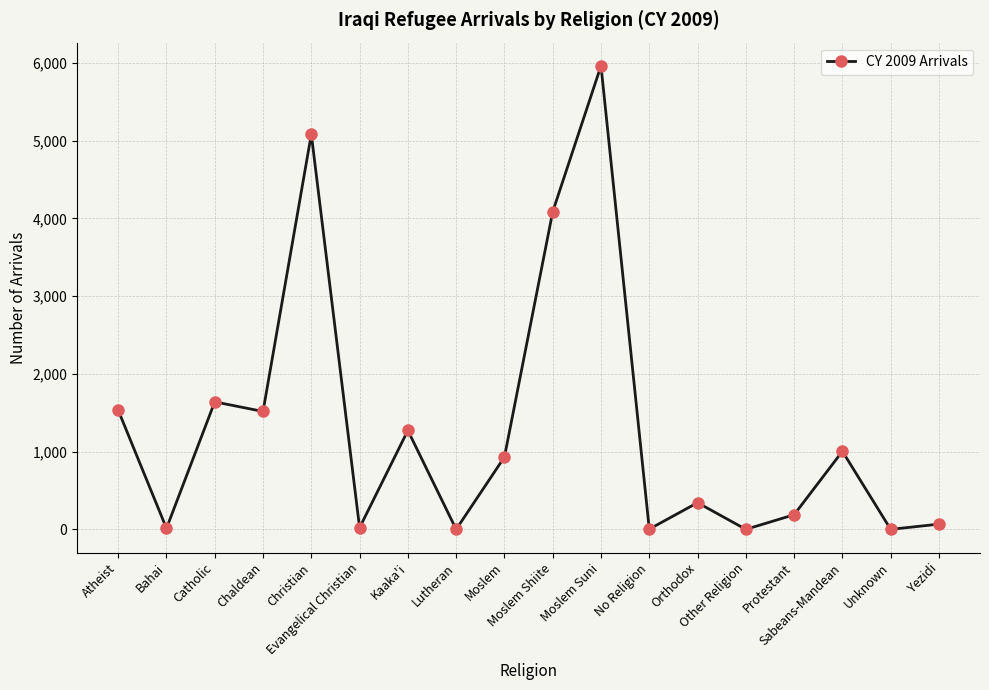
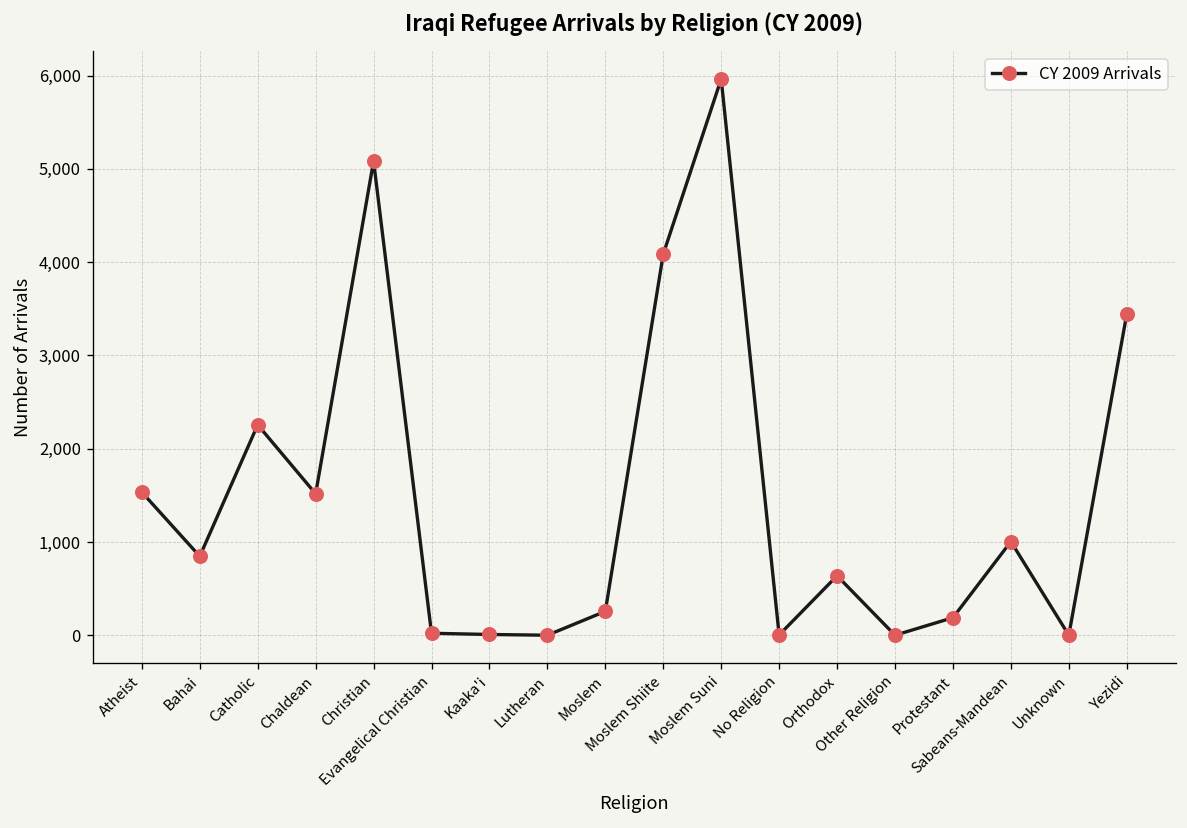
  {
    "Atheist": "1,500",
-   "Bahai": "0",
-   "Catholic": "1,600",
+   "Bahai": "800",
+   "Catholic": "2,300",
    "Chaldean": "1,500",
    "Christian": "5,100",
    "Evangelical Christian": "0",
-   "Kaaka'i": "1,300",
+   "Kaaka'i": "0",
    "Lutheran": "0",
-   "Moslem": "900",
+   "Moslem": "300",
    "Moslem Shiite": "4,100",
    "Moslem Suni": "6,000",
    "No Religion": "0",
-   "Orthodox": "300",
+   "Orthodox": "600",
    "Other Religion": "0",
    "Protestant": "200",
    "Sabeans-Mandean": "1,000",
    "Unknown": "0",
-   "Yezidi": "100"
+   "Yezidi": "3,400"
  }
